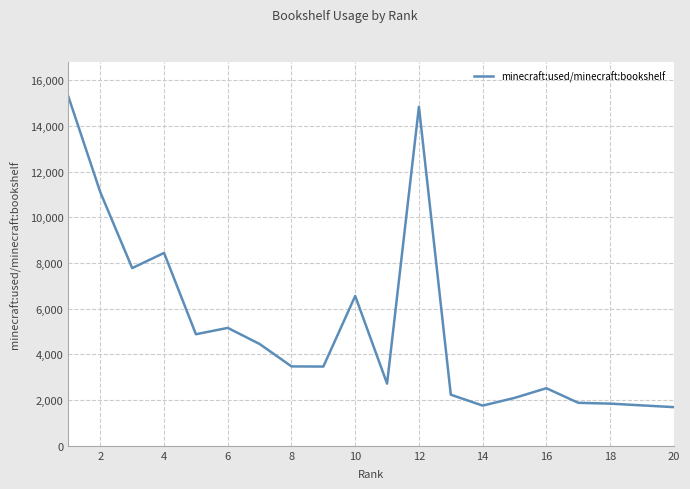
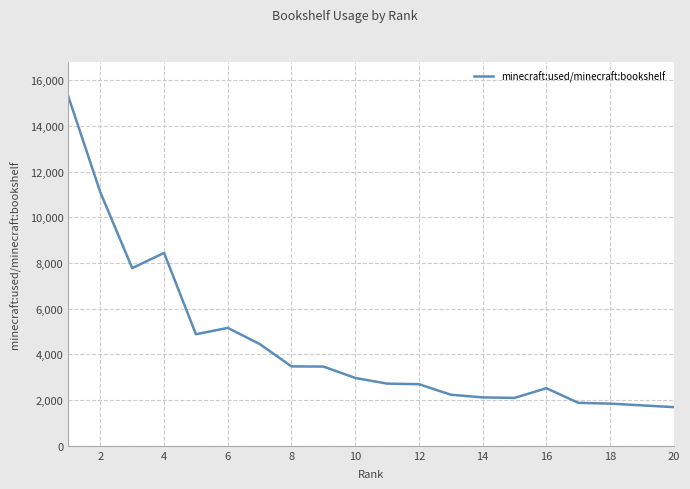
  {
    "2": "11,100",
    "4": "8,400",
    "6": "5,200",
    "8": "3,500",
-   "10": "6,600",
-   "12": "14,800",
-   "14": "1,800",
+   "10": "3,000",
+   "12": "2,700",
+   "14": "2,100",
    "16": "2,500",
    "18": "1,800",
    "20": "1,700"
  }
